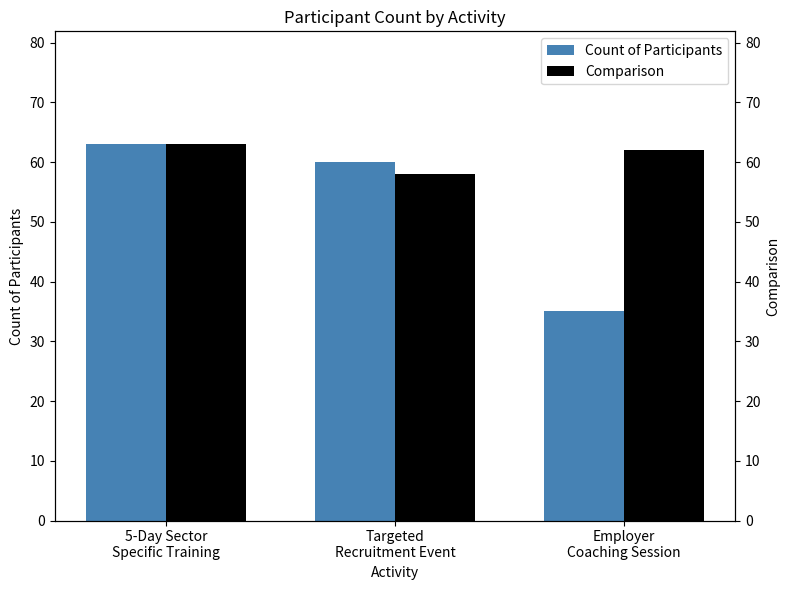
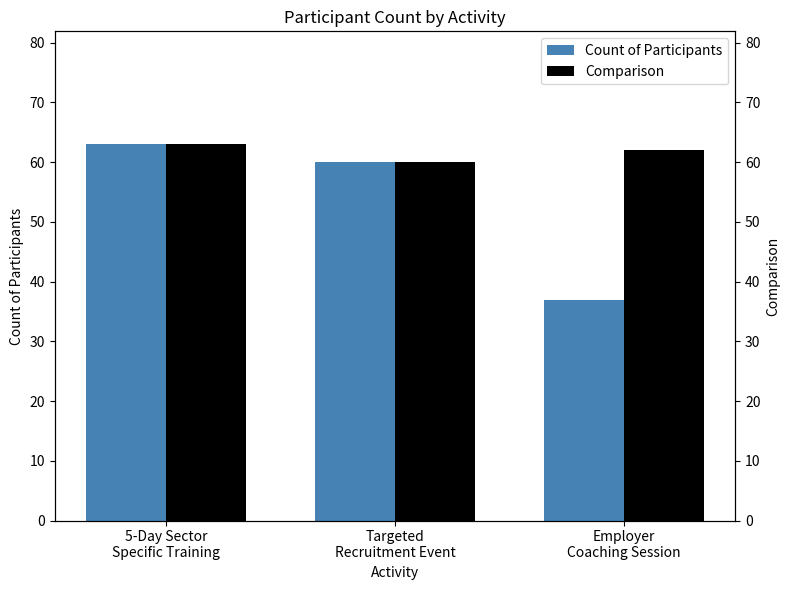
  {
    "Count of Participants": {
      "5-Day Sector Specific Training": 63,
      "Targeted Recruitment Event": 60,
-     "Employer Coaching Session": 35
+     "Employer Coaching Session": 37
    },
    "Comparison": {
      "5-Day Sector Specific Training": 63,
-     "Targeted Recruitment Event": 58,
+     "Targeted Recruitment Event": 60,
      "Employer Coaching Session": 62
    }
  }
